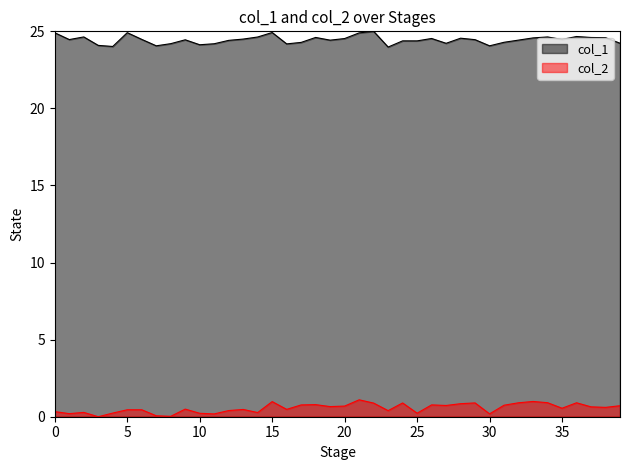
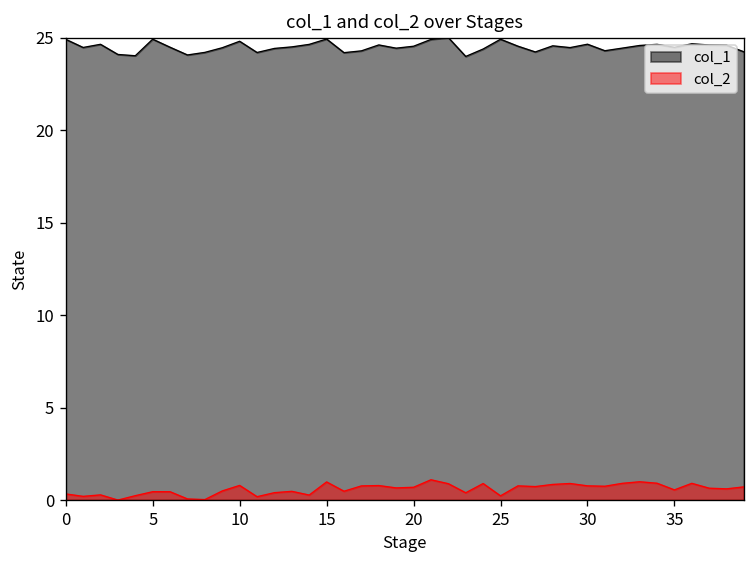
  {
    "col_1": {
      "0": 24.9,
      "5": 24.9,
-     "10": 24.1,
+     "10": 24.8,
      "15": 24.9,
      "20": 24.5,
-     "25": 24.4,
-     "30": 24.1
+     "25": 24.9,
+     "30": 24.6
    },
    "col_2": {
      "0": 0.3,
      "5": 0.5,
-     "10": 0.2,
+     "10": 0.8,
      "15": 1.0,
      "20": 0.7,
      "25": 0.2,
-     "30": 0.2,
+     "30": 0.8,
      "35": 0.6
    }
  }
